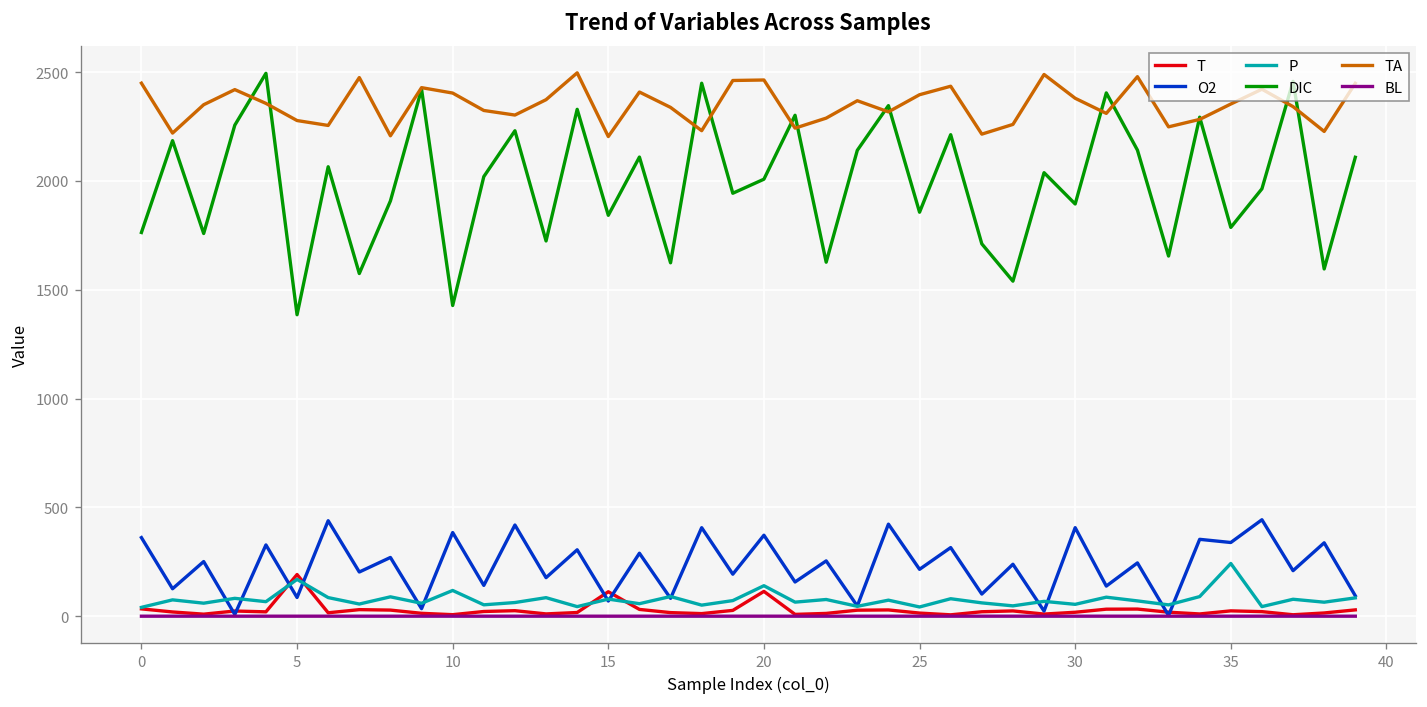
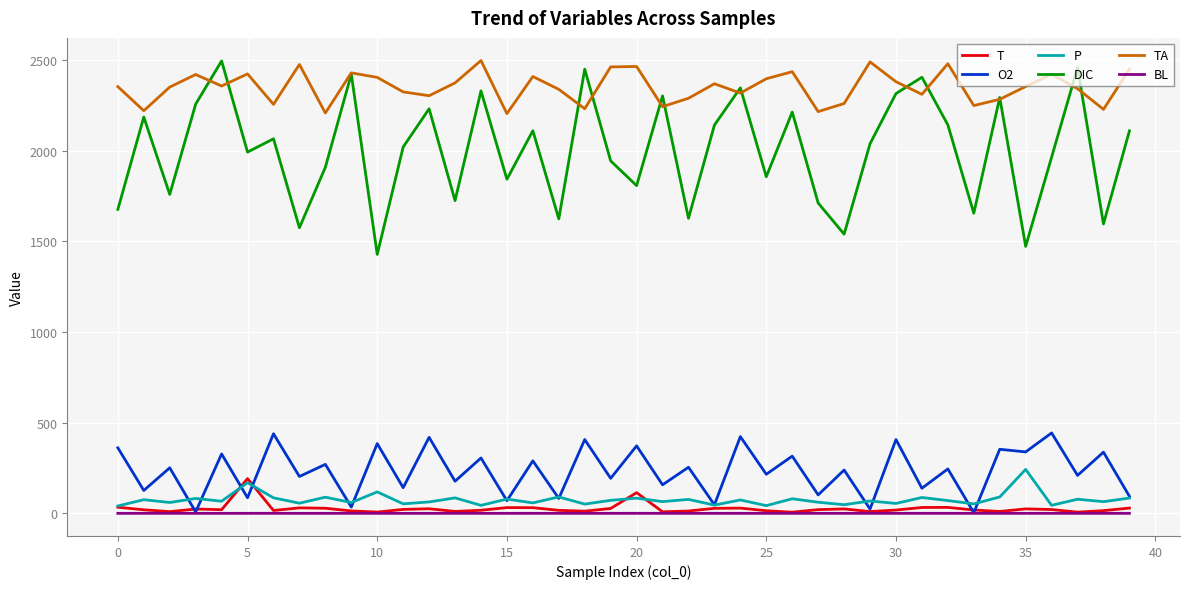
  {
    "T": {
      "5": 190,
-     "15": 110,
+     "15": 30,
      "20": 110,
      "25": 10,
      "30": 20,
      "35": 20
    },
    "O2": {
      "0": 360,
      "5": 90,
      "10": 380,
      "20": 370,
      "25": 220,
      "30": 410,
      "35": 340
    },
    "P": {
      "5": 170,
      "10": 120,
-     "20": 140,
+     "20": 80,
      "25": 40,
      "30": 50,
      "35": 240
    },
    "DIC": {
-     "0": 1760,
-     "5": 1390,
+     "0": 1680,
+     "5": 1990,
      "10": 1430,
      "15": 1840,
-     "20": 2010,
+     "20": 1810,
      "25": 1860,
-     "30": 1890,
-     "35": 1790
+     "30": 2310,
+     "35": 1470
    },
    "TA": {
-     "0": 2450,
-     "5": 2280,
+     "0": 2350,
+     "5": 2420,
      "10": 2400,
      "15": 2200,
      "20": 2460,
      "25": 2400,
      "30": 2380,
      "35": 2350
    },
    "BL": {
      "0": 0,
      "5": 0,
      "15": 0,
      "20": 0,
      "25": 0,
      "30": 0,
      "35": 0
    }
  }
